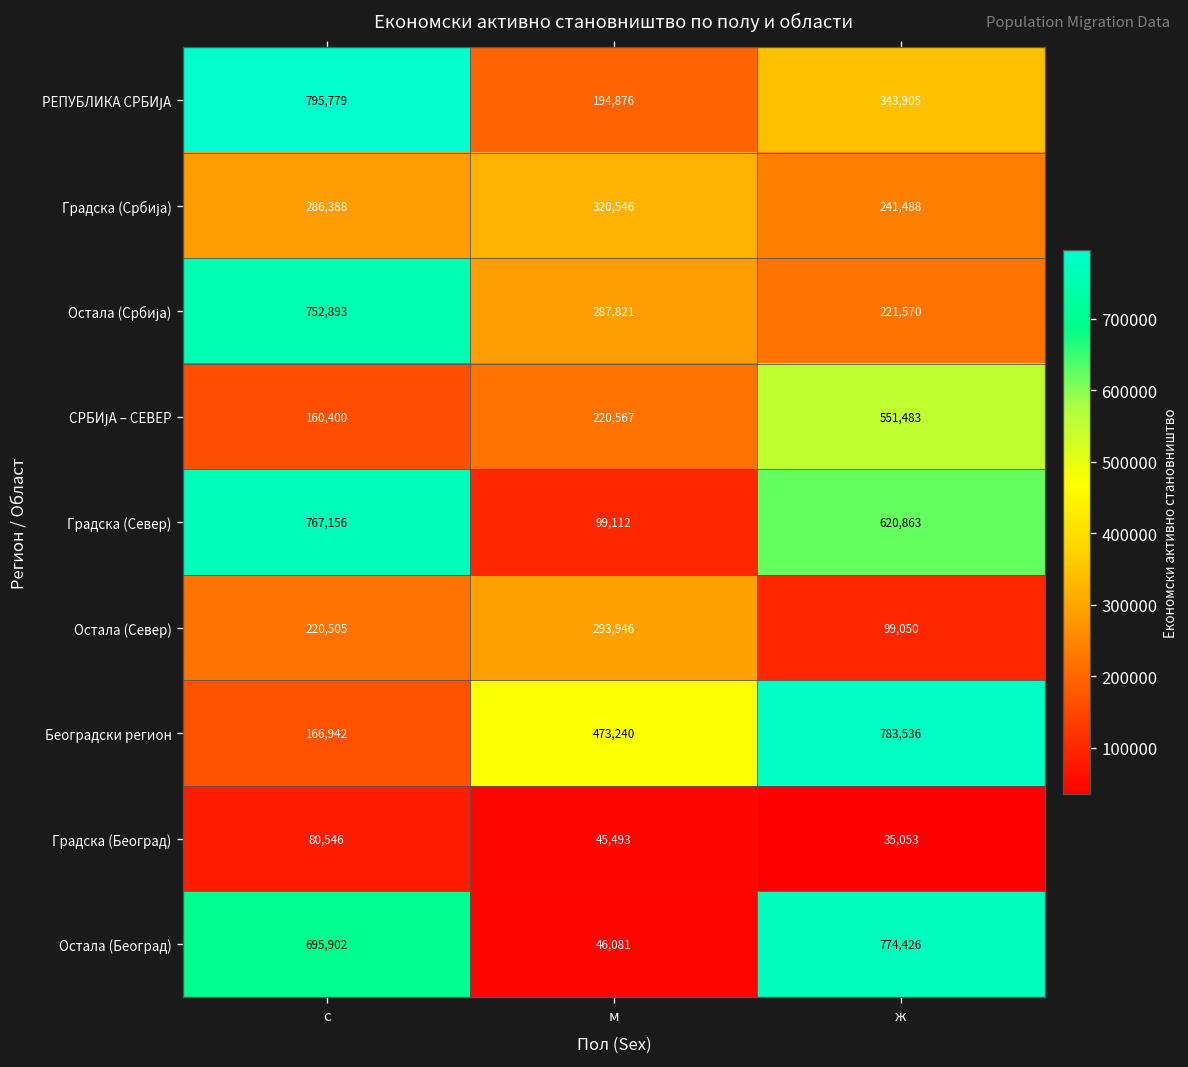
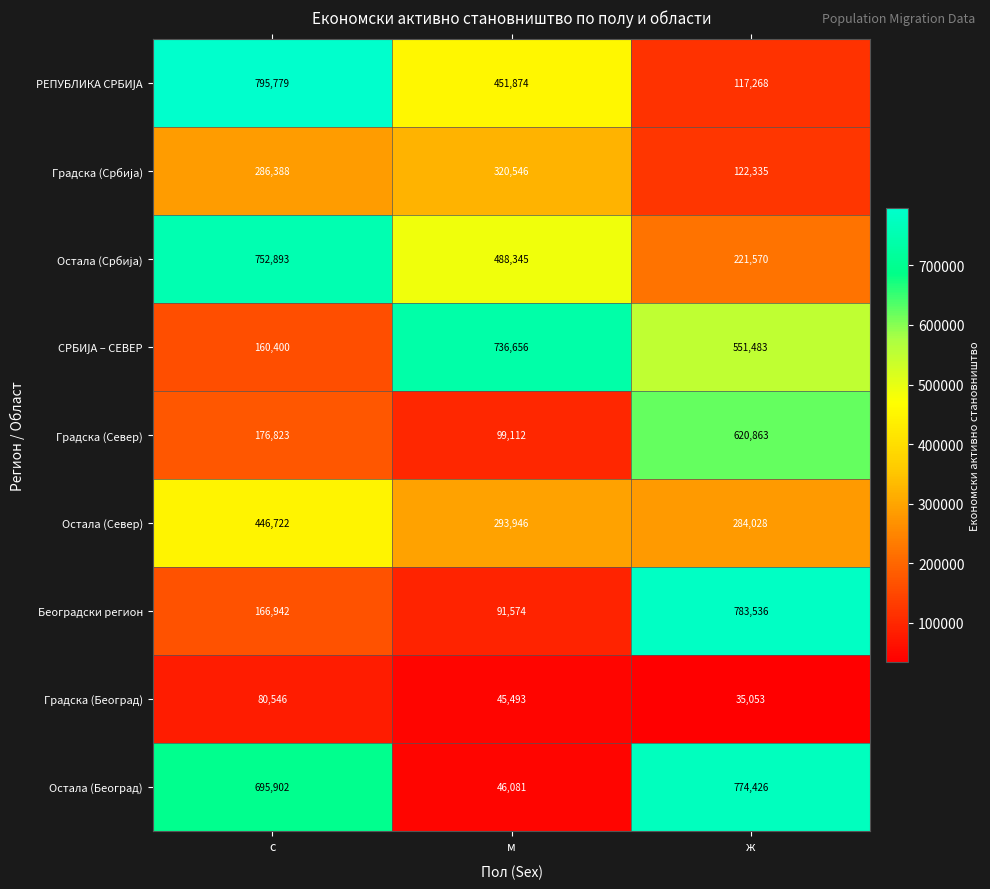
  {
    "РЕПУБЛИКА СРБИЈА": {
      "с": "795,779",
-     "м": "194,876",
-     "ж": "343,905"
+     "м": "451,874",
+     "ж": "117,268"
    },
    "Градска (Србија)": {
      "с": "286,388",
      "м": "320,546",
-     "ж": "241,488"
+     "ж": "122,335"
    },
    "Остала (Србија)": {
      "с": "752,893",
-     "м": "287,821",
+     "м": "488,345",
      "ж": "221,570"
    },
    "СРБИЈА – СЕВЕР": {
      "с": "160,400",
-     "м": "220,567",
+     "м": "736,656",
      "ж": "551,483"
    },
    "Градска (Север)": {
-     "с": "767,156",
+     "с": "176,823",
      "м": "99,112",
      "ж": "620,863"
    },
    "Остала (Север)": {
-     "с": "220,505",
+     "с": "446,722",
      "м": "293,946",
-     "ж": "99,050"
+     "ж": "284,028"
    },
    "Београдски регион": {
      "с": "166,942",
-     "м": "473,240",
+     "м": "91,574",
      "ж": "783,536"
    },
    "Градска (Београд)": {
      "с": "80,546",
      "м": "45,493",
      "ж": "35,053"
    },
    "Остала (Београд)": {
      "с": "695,902",
      "м": "46,081",
      "ж": "774,426"
    }
  }
